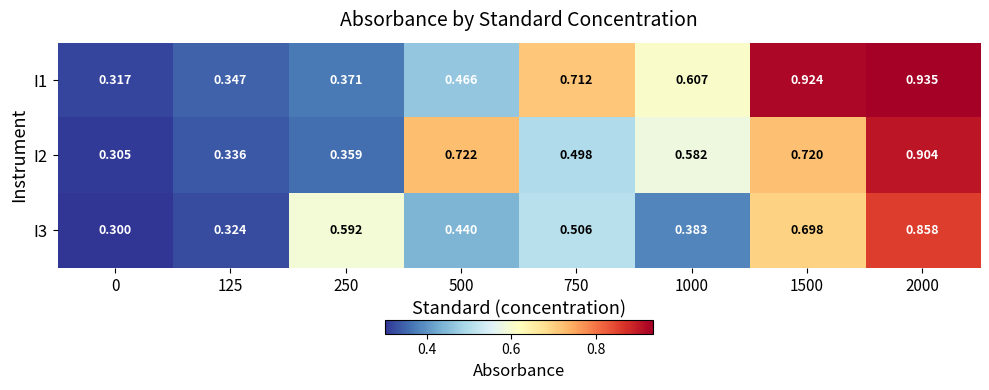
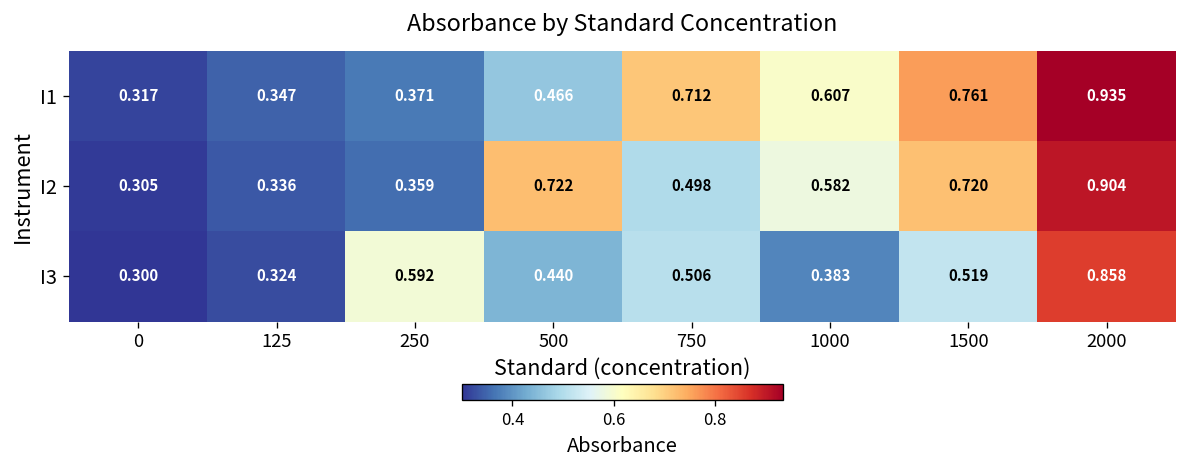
  {
    "I1": {
      "0": 0.317,
      "125": 0.347,
      "250": 0.371,
      "500": 0.466,
      "750": 0.712,
      "1000": 0.607,
-     "1500": 0.924,
+     "1500": 0.761,
      "2000": 0.935
    },
    "I2": {
      "0": 0.305,
      "125": 0.336,
      "250": 0.359,
      "500": 0.722,
      "750": 0.498,
      "1000": 0.582,
      "1500": 0.720,
      "2000": 0.904
    },
    "I3": {
      "0": 0.300,
      "125": 0.324,
      "250": 0.592,
      "500": 0.440,
      "750": 0.506,
      "1000": 0.383,
-     "1500": 0.698,
+     "1500": 0.519,
      "2000": 0.858
    }
  }
